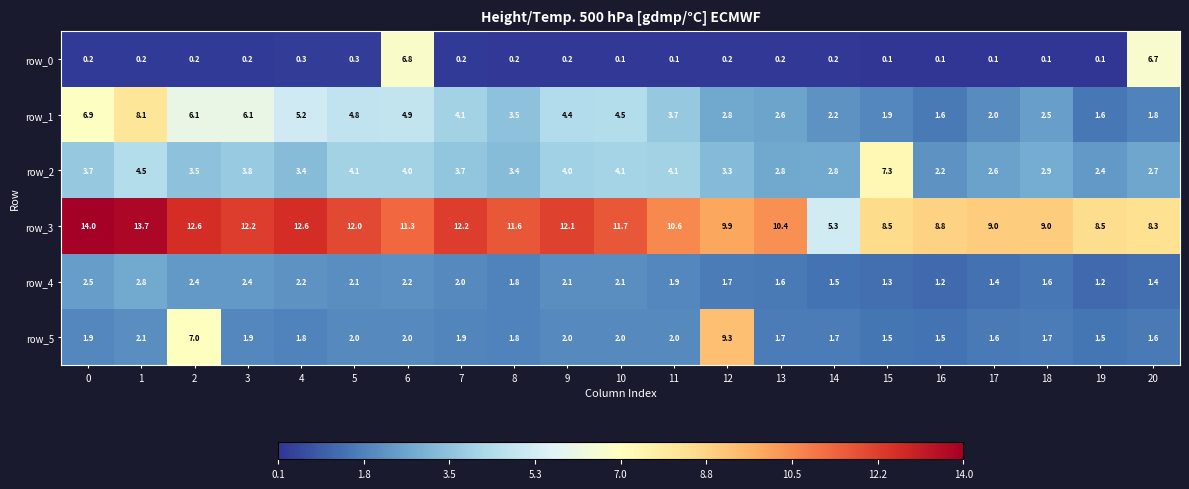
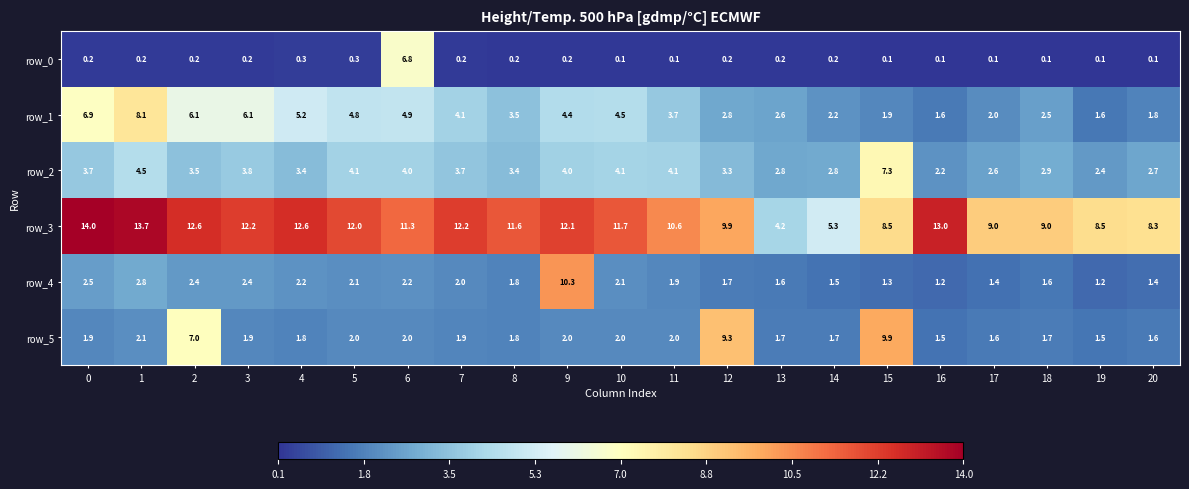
  {
    "row_0": {
      "0": 0.2,
      "1": 0.2,
      "2": 0.2,
      "3": 0.2,
      "4": 0.3,
      "5": 0.3,
      "6": 6.8,
      "7": 0.2,
      "8": 0.2,
      "9": 0.2,
      "10": 0.1,
      "11": 0.1,
      "12": 0.2,
      "13": 0.2,
      "14": 0.2,
      "15": 0.1,
      "16": 0.1,
      "17": 0.1,
      "18": 0.1,
      "19": 0.1,
-     "20": 6.7
+     "20": 0.1
    },
    "row_1": {
      "0": 6.9,
      "1": 8.1,
      "2": 6.1,
      "3": 6.1,
      "4": 5.2,
      "5": 4.8,
      "6": 4.9,
      "7": 4.1,
      "8": 3.5,
      "9": 4.4,
      "10": 4.5,
      "11": 3.7,
      "12": 2.8,
      "13": 2.6,
      "14": 2.2,
      "15": 1.9,
      "16": 1.6,
      "17": 2.0,
      "18": 2.5,
      "19": 1.6,
      "20": 1.8
    },
    "row_2": {
      "0": 3.7,
      "1": 4.5,
      "2": 3.5,
      "3": 3.8,
      "4": 3.4,
      "5": 4.1,
      "6": 4.0,
      "7": 3.7,
      "8": 3.4,
      "9": 4.0,
      "10": 4.1,
      "11": 4.1,
      "12": 3.3,
      "13": 2.8,
      "14": 2.8,
      "15": 7.3,
      "16": 2.2,
      "17": 2.6,
      "18": 2.9,
      "19": 2.4,
      "20": 2.7
    },
    "row_3": {
      "0": 14.0,
      "1": 13.7,
      "2": 12.6,
      "3": 12.2,
      "4": 12.6,
      "5": 12.0,
      "6": 11.3,
      "7": 12.2,
      "8": 11.6,
      "9": 12.1,
      "10": 11.7,
      "11": 10.6,
      "12": 9.9,
-     "13": 10.4,
+     "13": 4.2,
      "14": 5.3,
      "15": 8.5,
-     "16": 8.8,
+     "16": 13.0,
      "17": 9.0,
      "18": 9.0,
      "19": 8.5,
      "20": 8.3
    },
    "row_4": {
      "0": 2.5,
      "1": 2.8,
      "2": 2.4,
      "3": 2.4,
      "4": 2.2,
      "5": 2.1,
      "6": 2.2,
      "7": 2.0,
      "8": 1.8,
-     "9": 2.1,
+     "9": 10.3,
      "10": 2.1,
      "11": 1.9,
      "12": 1.7,
      "13": 1.6,
      "14": 1.5,
      "15": 1.3,
      "16": 1.2,
      "17": 1.4,
      "18": 1.6,
      "19": 1.2,
      "20": 1.4
    },
    "row_5": {
      "0": 1.9,
      "1": 2.1,
      "2": 7.0,
      "3": 1.9,
      "4": 1.8,
      "5": 2.0,
      "6": 2.0,
      "7": 1.9,
      "8": 1.8,
      "9": 2.0,
      "10": 2.0,
      "11": 2.0,
      "12": 9.3,
      "13": 1.7,
      "14": 1.7,
-     "15": 1.5,
+     "15": 9.9,
      "16": 1.5,
      "17": 1.6,
      "18": 1.7,
      "19": 1.5,
      "20": 1.6
    }
  }
